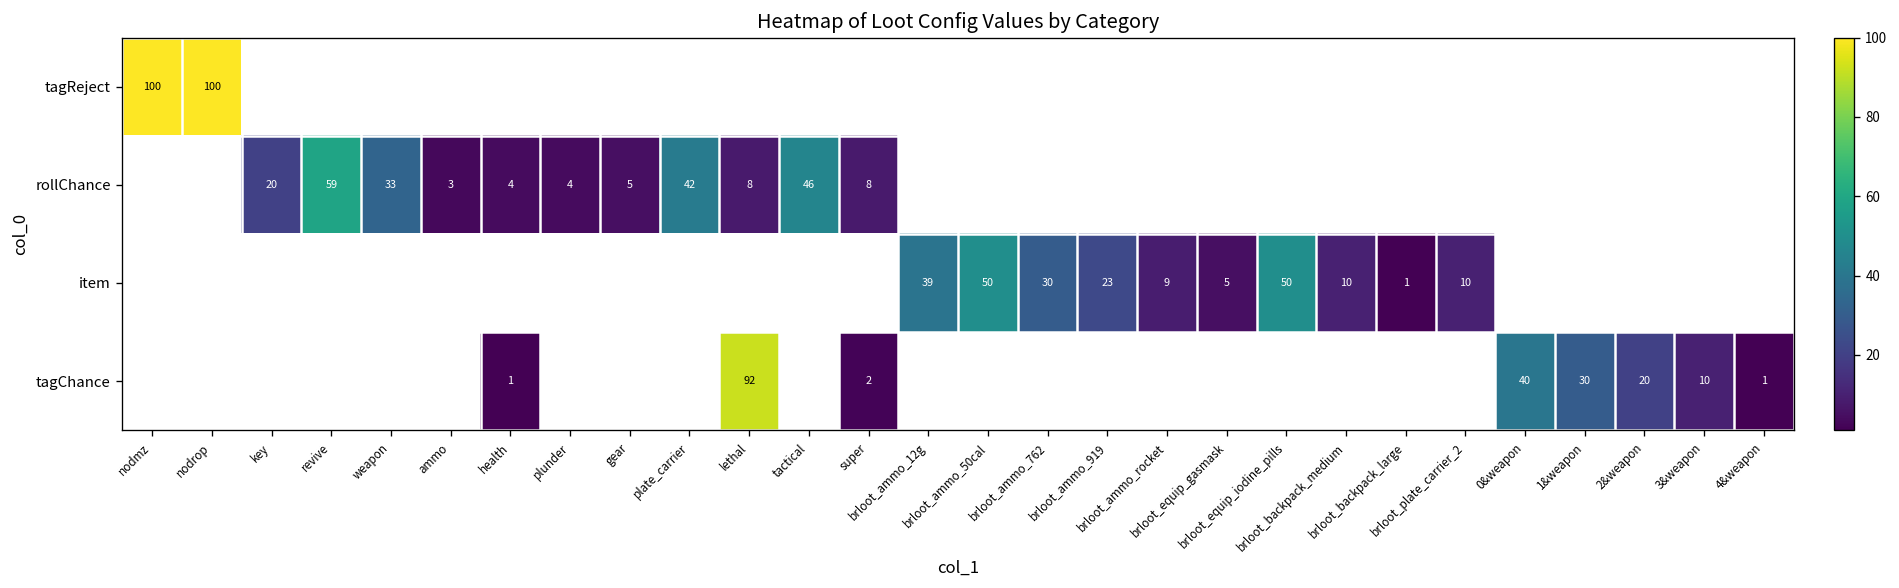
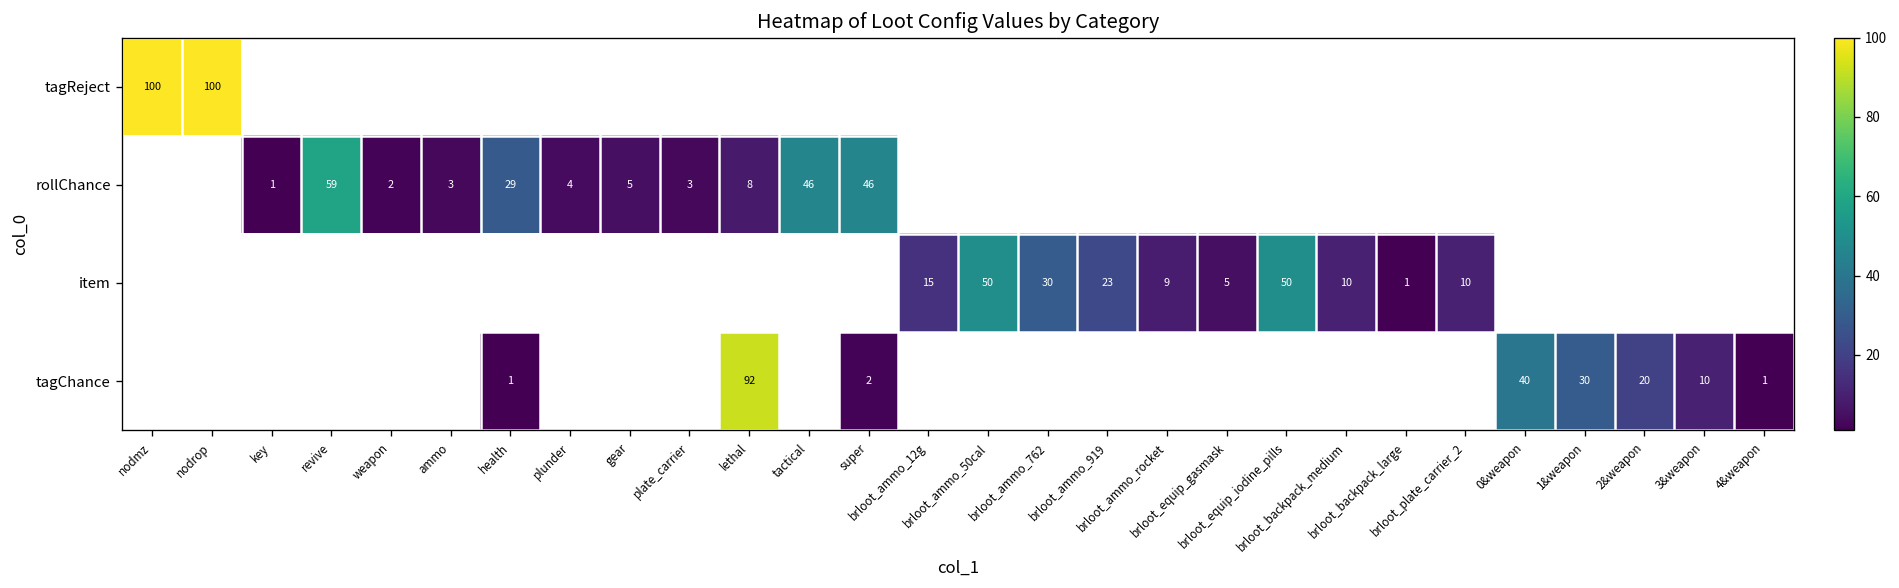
  {
    "tagReject": {
      "nodmz": 100,
      "nodrop": 100
    },
    "rollChance": {
-     "key": 20,
+     "key": 1,
      "revive": 59,
-     "weapon": 33,
+     "weapon": 2,
      "ammo": 3,
-     "health": 4,
+     "health": 29,
      "plunder": 4,
      "gear": 5,
-     "plate_carrier": 42,
+     "plate_carrier": 3,
      "lethal": 8,
      "tactical": 46,
-     "super": 8
+     "super": 46
    },
    "item": {
-     "brloot_ammo_12g": 39,
+     "brloot_ammo_12g": 15,
      "brloot_ammo_50cal": 50,
      "brloot_ammo_762": 30,
      "brloot_ammo_919": 23,
      "brloot_ammo_rocket": 9,
      "brloot_equip_gasmask": 5,
      "brloot_equip_iodine_pills": 50,
      "brloot_backpack_medium": 10,
      "brloot_backpack_large": 1,
      "brloot_plate_carrier_2": 10
    },
    "tagChance": {
      "health": 1,
      "lethal": 92,
      "super": 2,
      "0&weapon": 40,
      "1&weapon": 30,
      "2&weapon": 20,
      "3&weapon": 10,
      "4&weapon": 1
    }
  }
